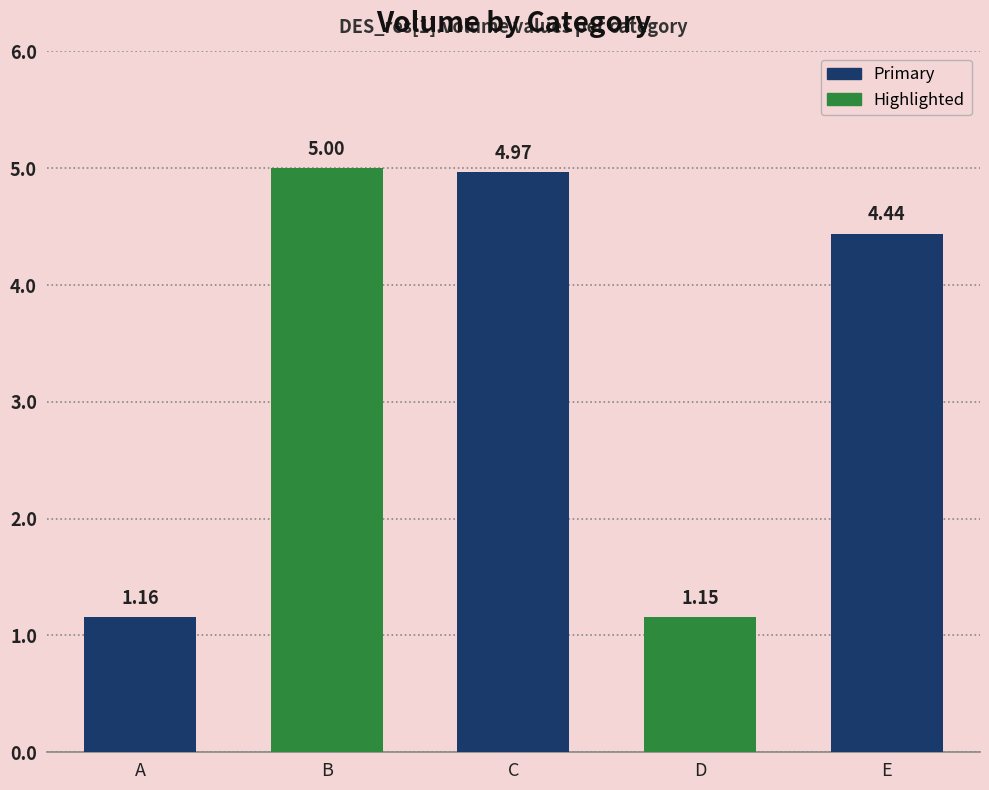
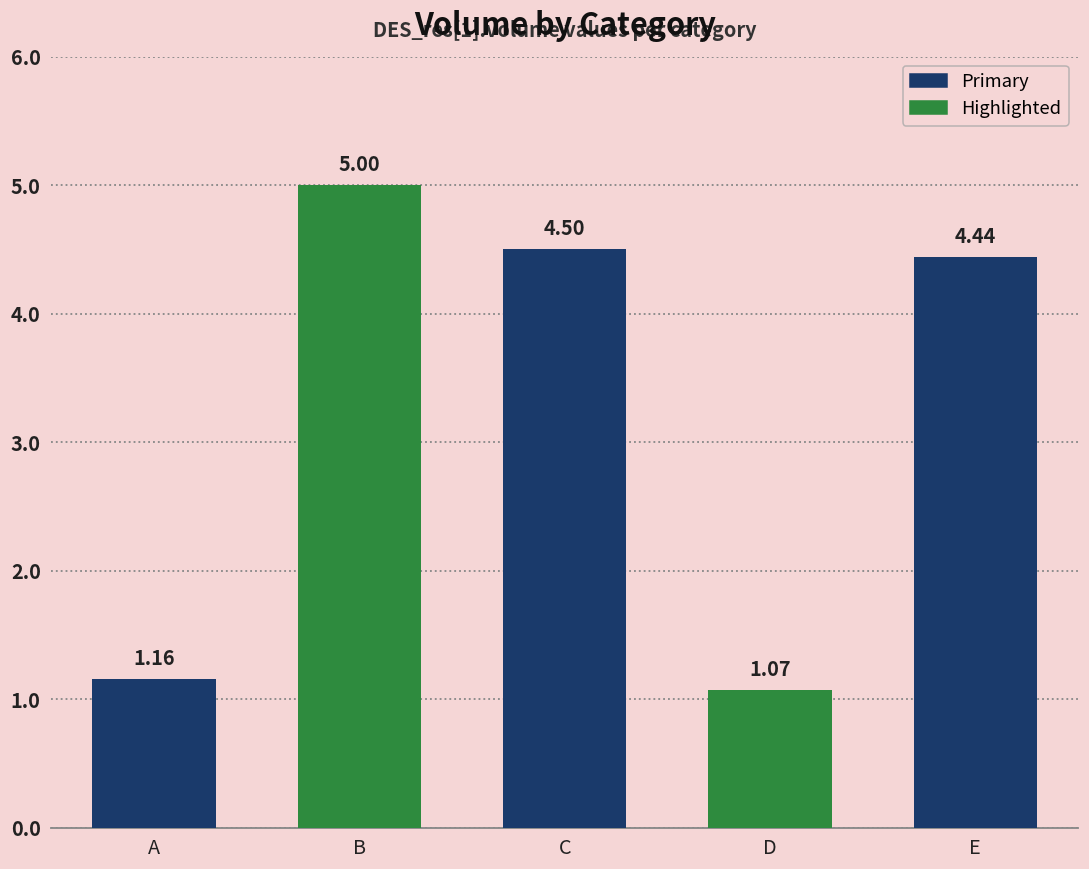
  {
    "A": 1.16,
    "B": 5.00,
-   "C": 4.97,
-   "D": 1.15,
+   "C": 4.50,
+   "D": 1.07,
    "E": 4.44
  }
